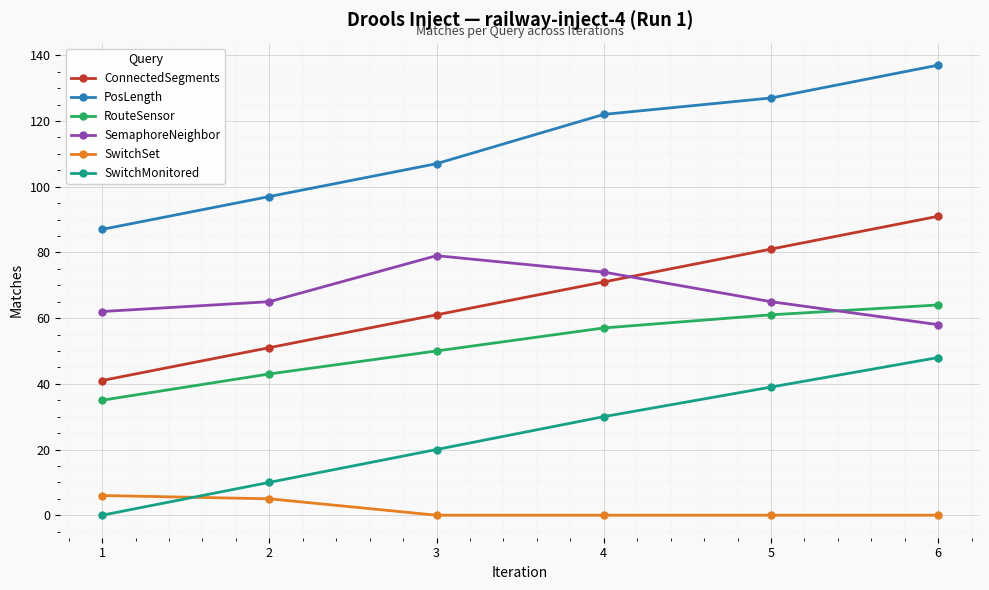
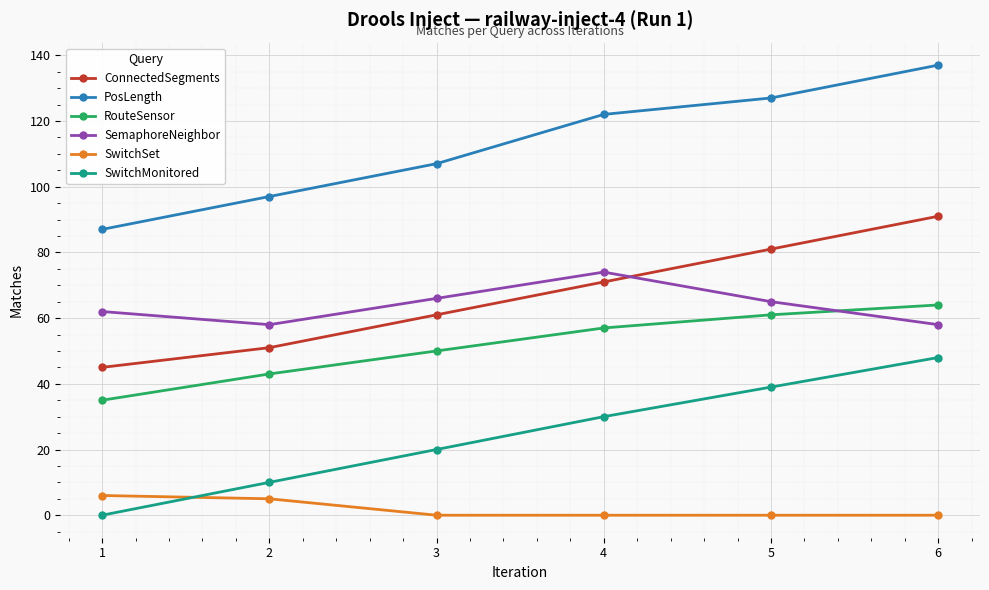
  {
    "ConnectedSegments": {
-     "1": 41,
+     "1": 45,
      "2": 51,
      "3": 61,
      "4": 71,
      "5": 81,
      "6": 91
    },
    "PosLength": {
      "1": 87,
      "2": 97,
      "3": 107,
      "4": 122,
      "5": 127,
      "6": 137
    },
    "SemaphoreNeighbor": {
      "1": 62,
-     "2": 65,
-     "3": 79,
+     "2": 58,
+     "3": 66,
      "4": 74,
      "5": 65,
      "6": 58
    },
    "SwitchSet": {
      "1": 6,
      "2": 5,
      "3": 0,
      "4": 0,
      "5": 0,
      "6": 0
    }
  }
